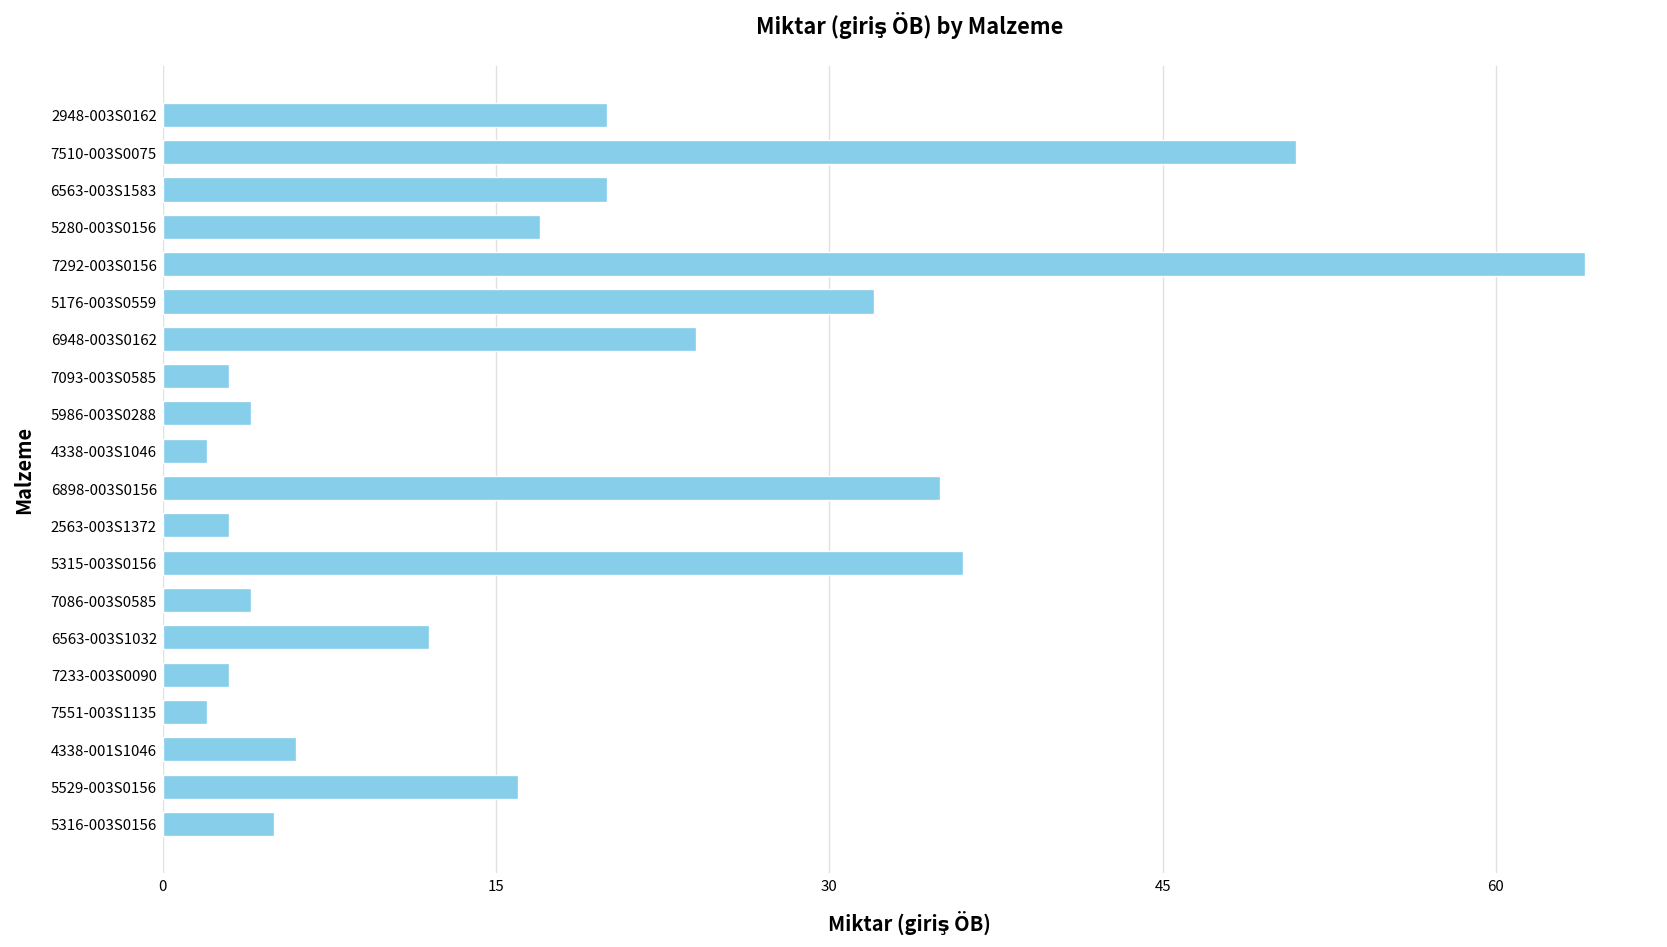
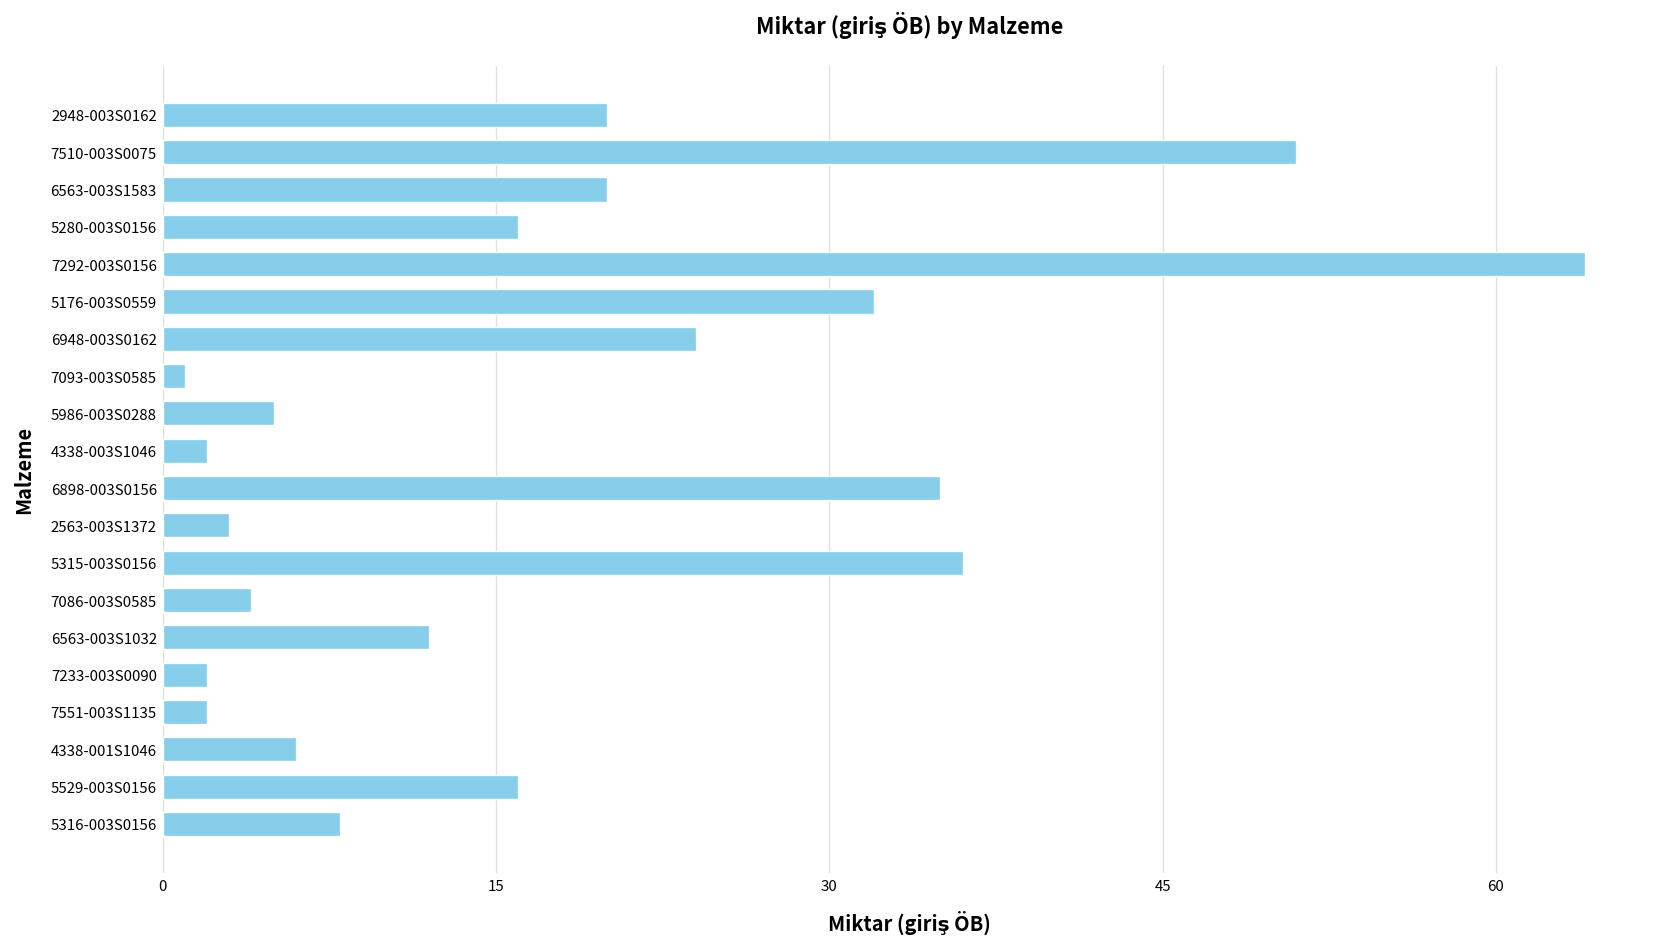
  {
    "2948-003S0162": 20,
    "7510-003S0075": 51,
    "6563-003S1583": 20,
-   "5280-003S0156": 17,
+   "5280-003S0156": 16,
    "7292-003S0156": 64,
    "5176-003S0559": 32,
    "6948-003S0162": 24,
-   "7093-003S0585": 3,
-   "5986-003S0288": 4,
+   "7093-003S0585": 1,
+   "5986-003S0288": 5,
    "4338-003S1046": 2,
    "6898-003S0156": 35,
    "2563-003S1372": 3,
    "5315-003S0156": 36,
    "7086-003S0585": 4,
    "6563-003S1032": 12,
-   "7233-003S0090": 3,
+   "7233-003S0090": 2,
    "7551-003S1135": 2,
    "4338-001S1046": 6,
    "5529-003S0156": 16,
-   "5316-003S0156": 5
+   "5316-003S0156": 8
  }
